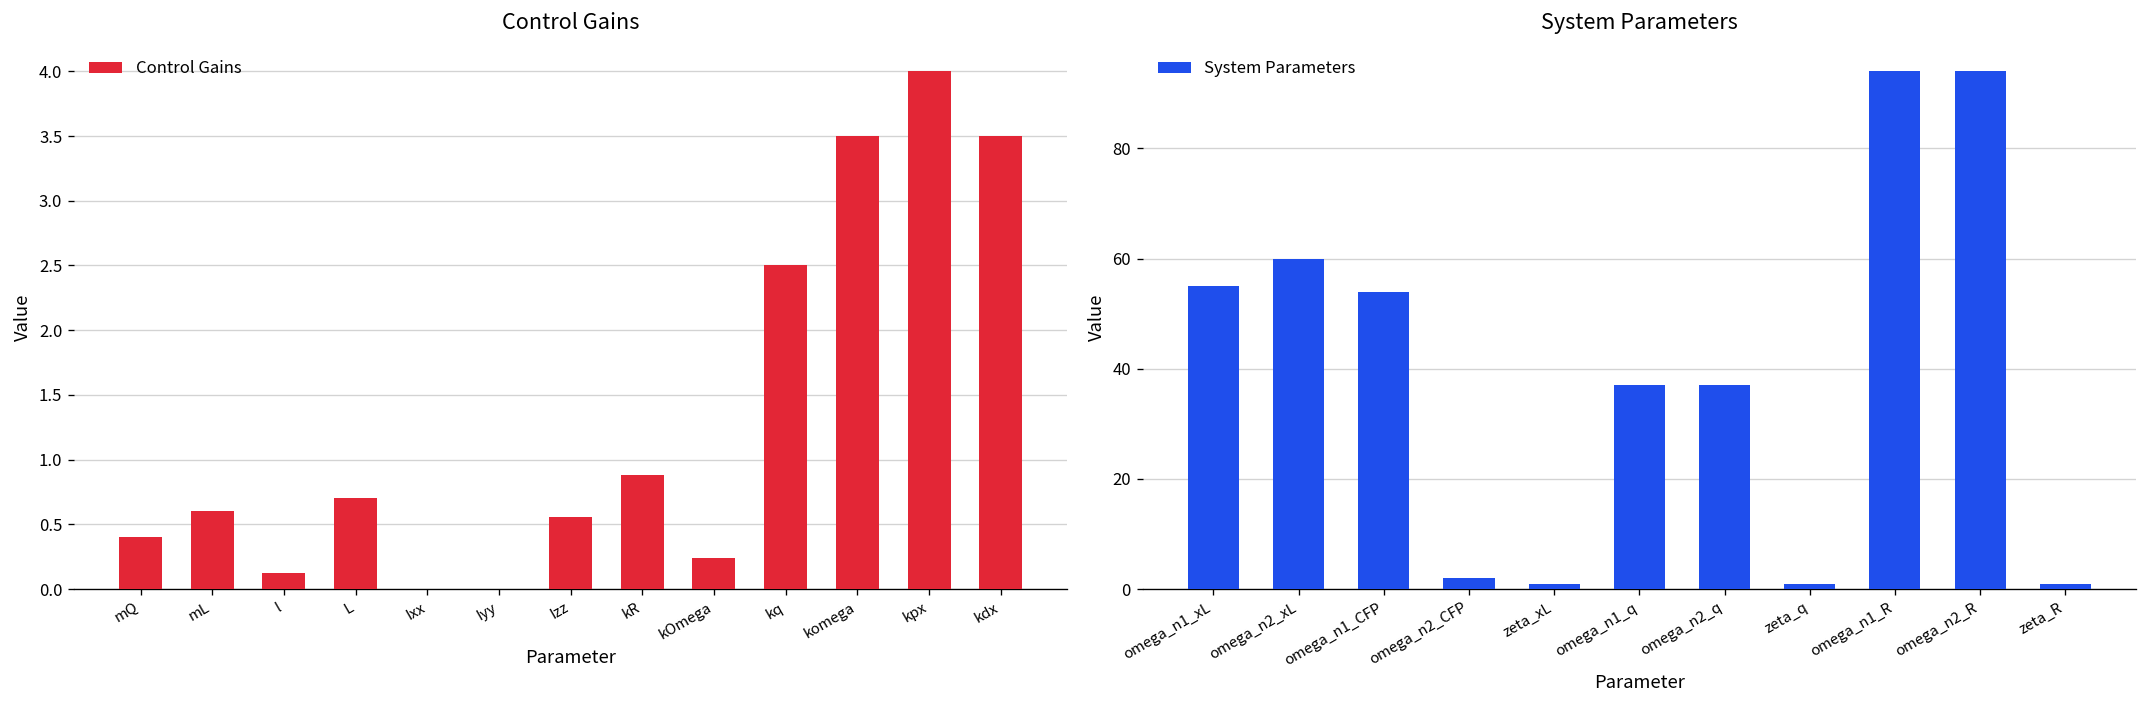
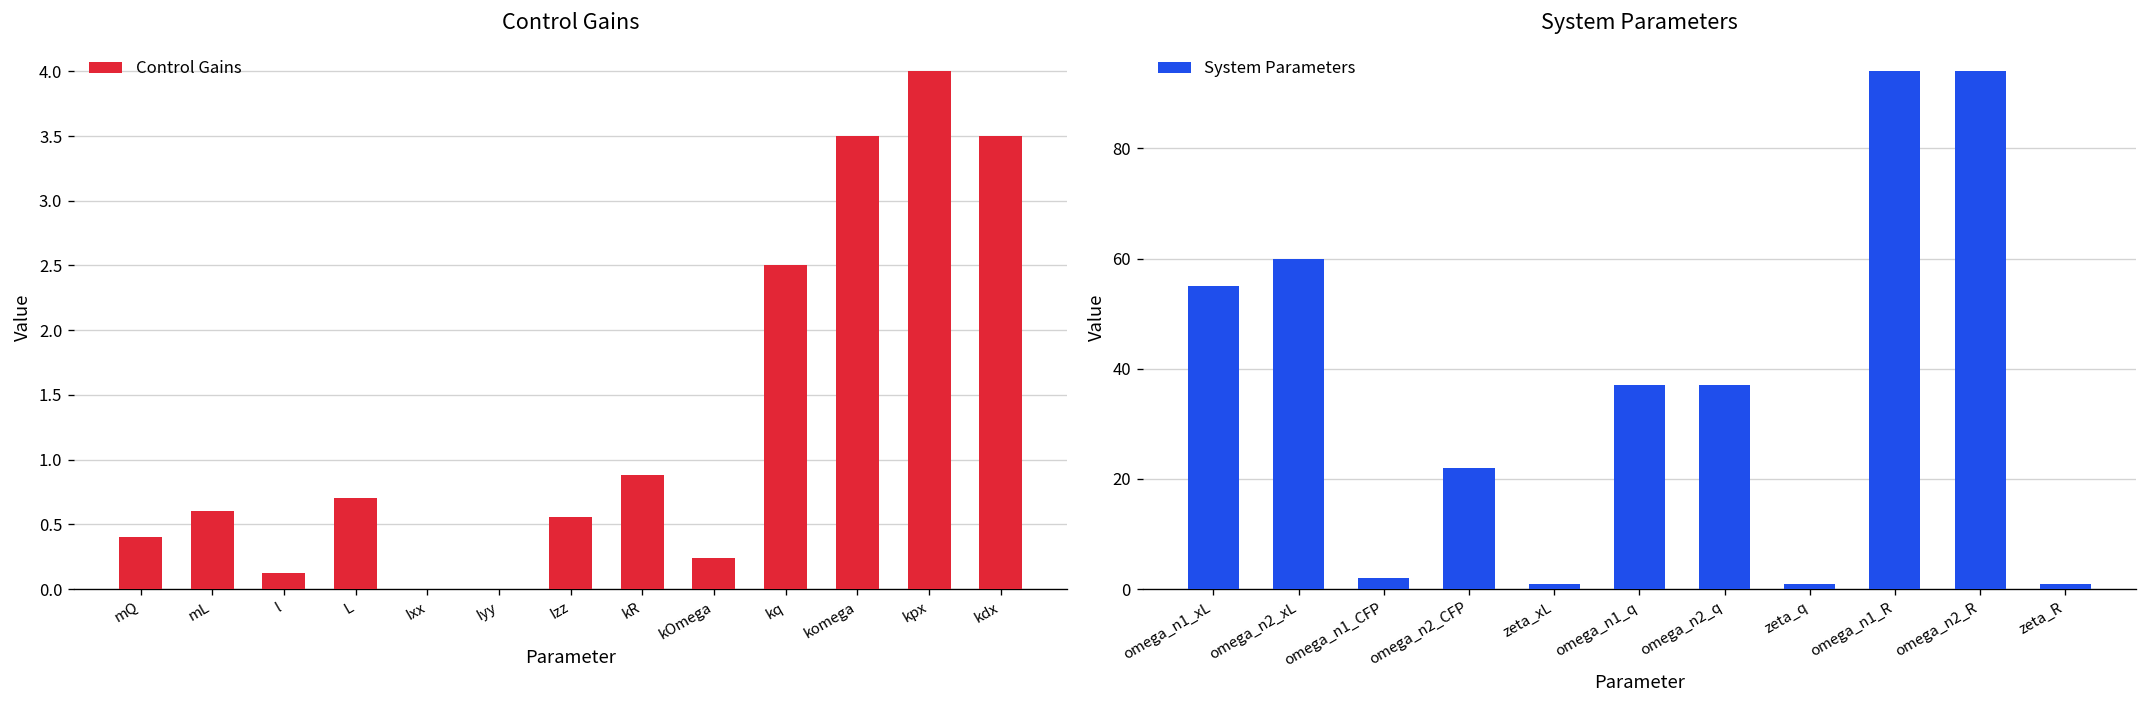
  {
    "Control Gains": {
      "mQ": 0.40,
      "mL": 0.60,
      "l": 0.13,
      "L": 0.70,
      "Izz": 0.56,
      "kR": 0.88,
      "kOmega": 0.24,
      "kq": 2.50,
      "komega": 3.50,
      "kpx": 4.00,
      "kdx": 3.50
    },
    "System Parameters": {
      "omega_n1_xL": 55,
      "omega_n2_xL": 60,
-     "omega_n1_CFP": 54,
-     "omega_n2_CFP": 2,
+     "omega_n1_CFP": 2,
+     "omega_n2_CFP": 22,
      "zeta_xL": 1,
      "omega_n1_q": 37,
      "omega_n2_q": 37,
      "zeta_q": 1,
      "omega_n1_R": 94,
      "omega_n2_R": 94,
      "zeta_R": 1
    }
  }
